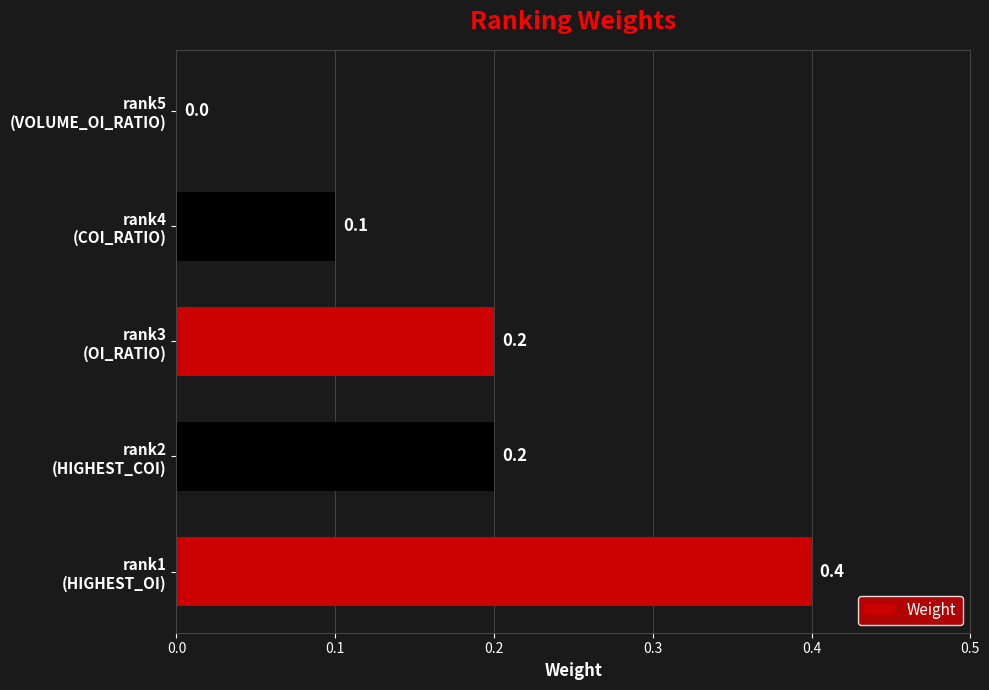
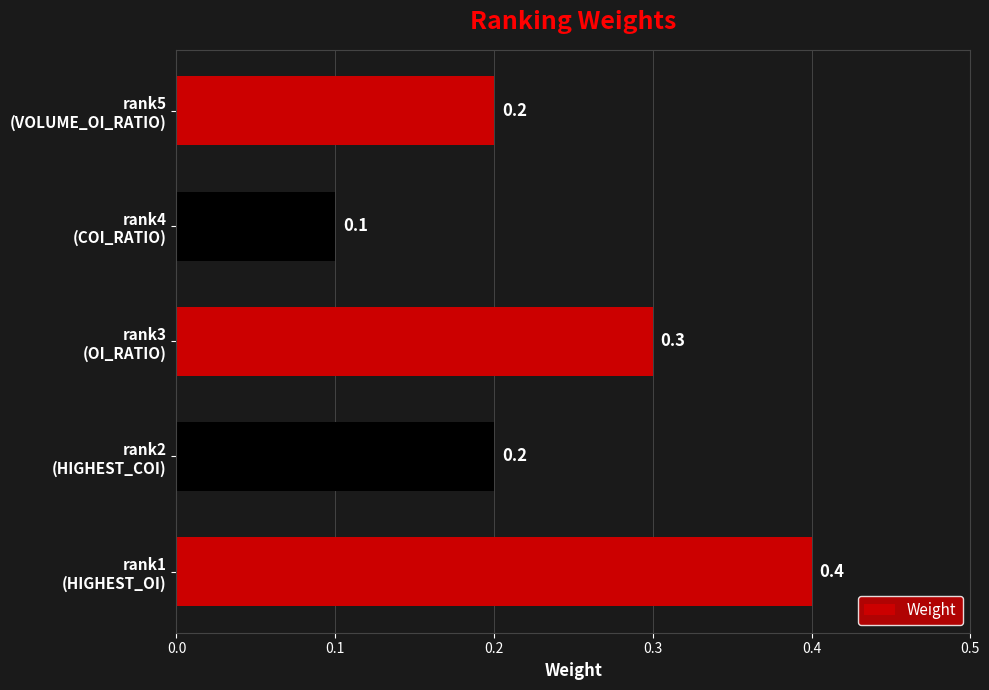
  {
-   "rank5 (VOLUME_OI_RATIO)": 0.0,
+   "rank5 (VOLUME_OI_RATIO)": 0.2,
    "rank4 (COI_RATIO)": 0.1,
-   "rank3 (OI_RATIO)": 0.2,
+   "rank3 (OI_RATIO)": 0.3,
    "rank2 (HIGHEST_COI)": 0.2,
    "rank1 (HIGHEST_OI)": 0.4
  }
